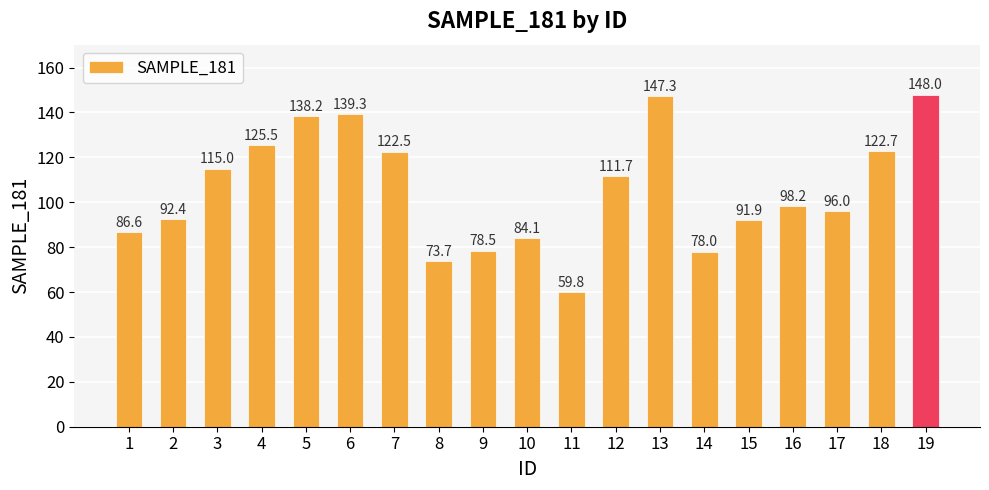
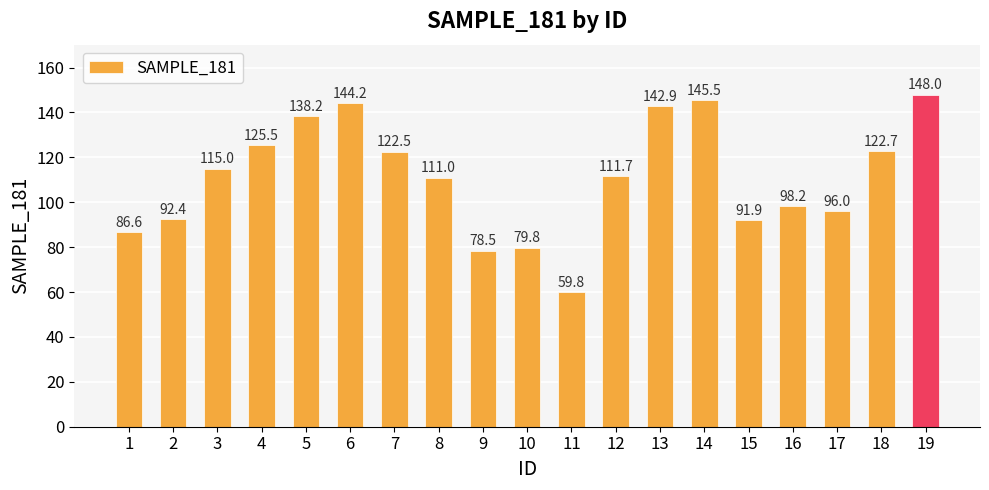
  {
    "1": 86.6,
    "2": 92.4,
    "3": 115.0,
    "4": 125.5,
    "5": 138.2,
-   "6": 139.3,
+   "6": 144.2,
    "7": 122.5,
-   "8": 73.7,
+   "8": 111.0,
    "9": 78.5,
-   "10": 84.1,
+   "10": 79.8,
    "11": 59.8,
    "12": 111.7,
-   "13": 147.3,
-   "14": 78.0,
+   "13": 142.9,
+   "14": 145.5,
    "15": 91.9,
    "16": 98.2,
    "17": 96.0,
    "18": 122.7,
    "19": 148.0
  }
